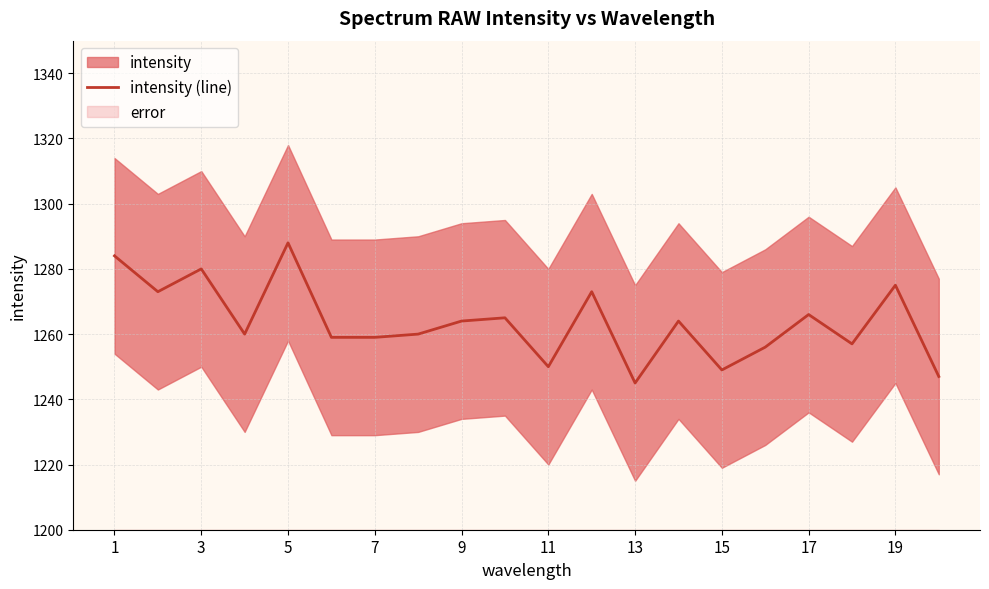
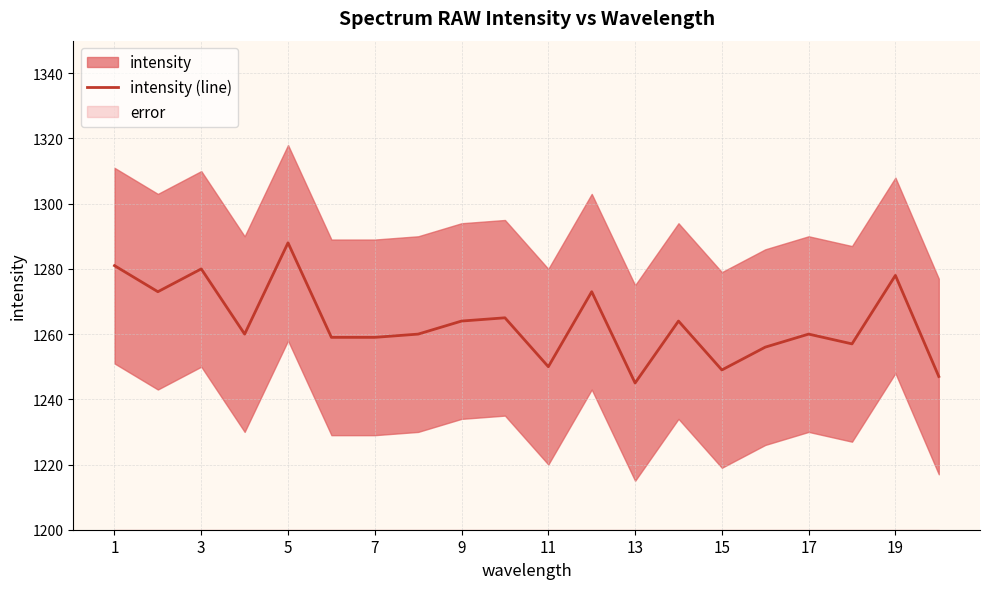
  {
    "intensity (line)": {
-     "1": 1284,
+     "1": 1281,
      "3": 1280,
      "5": 1288,
      "7": 1259,
      "9": 1264,
      "11": 1250,
      "13": 1245,
      "15": 1249,
-     "17": 1266,
-     "19": 1275
+     "17": 1260,
+     "19": 1278
    }
  }
